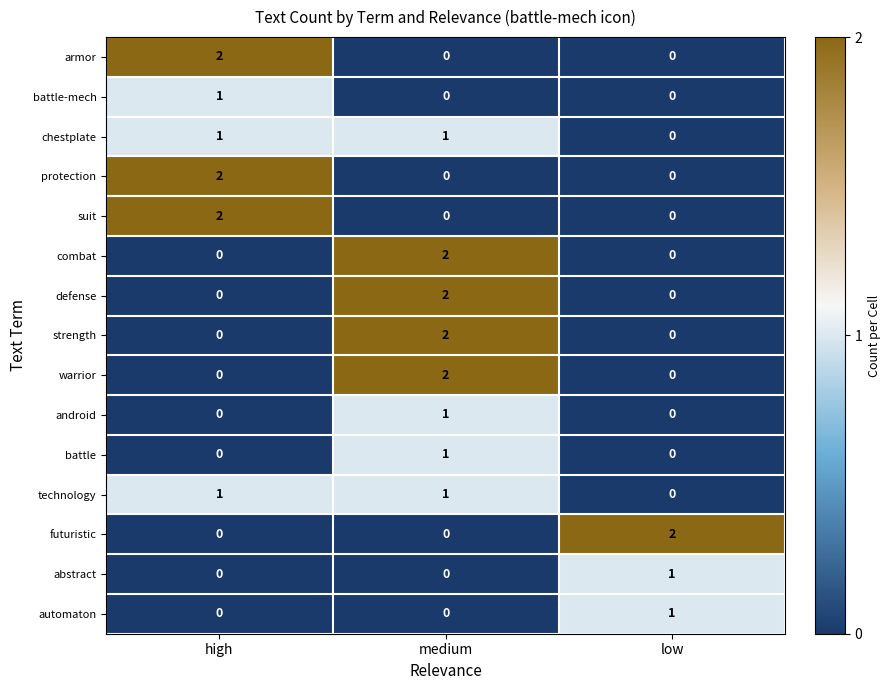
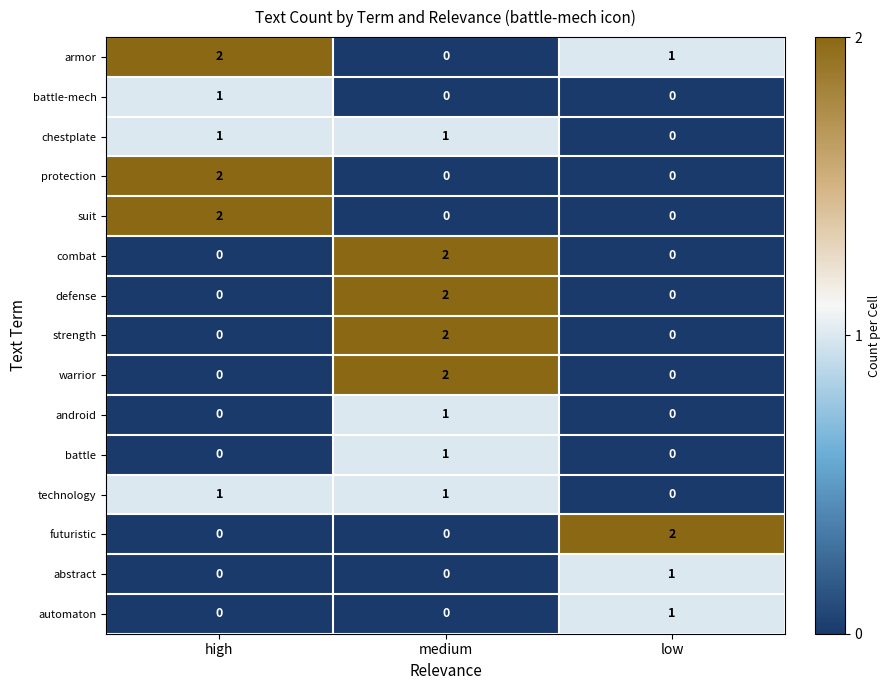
  {
    "armor": {
      "high": 2,
      "medium": 0,
-     "low": 0
+     "low": 1
    },
    "battle-mech": {
      "high": 1,
      "medium": 0,
      "low": 0
    },
    "chestplate": {
      "high": 1,
      "medium": 1,
      "low": 0
    },
    "protection": {
      "high": 2,
      "medium": 0,
      "low": 0
    },
    "suit": {
      "high": 2,
      "medium": 0,
      "low": 0
    },
    "combat": {
      "high": 0,
      "medium": 2,
      "low": 0
    },
    "defense": {
      "high": 0,
      "medium": 2,
      "low": 0
    },
    "strength": {
      "high": 0,
      "medium": 2,
      "low": 0
    },
    "warrior": {
      "high": 0,
      "medium": 2,
      "low": 0
    },
    "android": {
      "high": 0,
      "medium": 1,
      "low": 0
    },
    "battle": {
      "high": 0,
      "medium": 1,
      "low": 0
    },
    "technology": {
      "high": 1,
      "medium": 1,
      "low": 0
    },
    "futuristic": {
      "high": 0,
      "medium": 0,
      "low": 2
    },
    "abstract": {
      "high": 0,
      "medium": 0,
      "low": 1
    },
    "automaton": {
      "high": 0,
      "medium": 0,
      "low": 1
    }
  }
